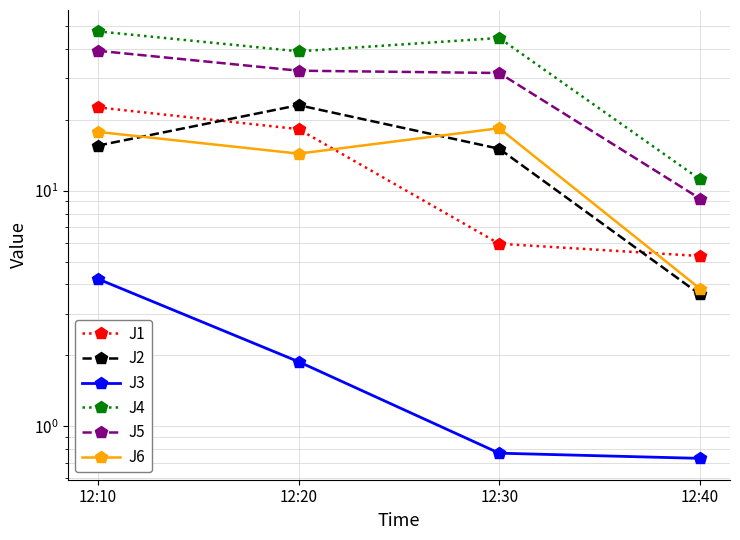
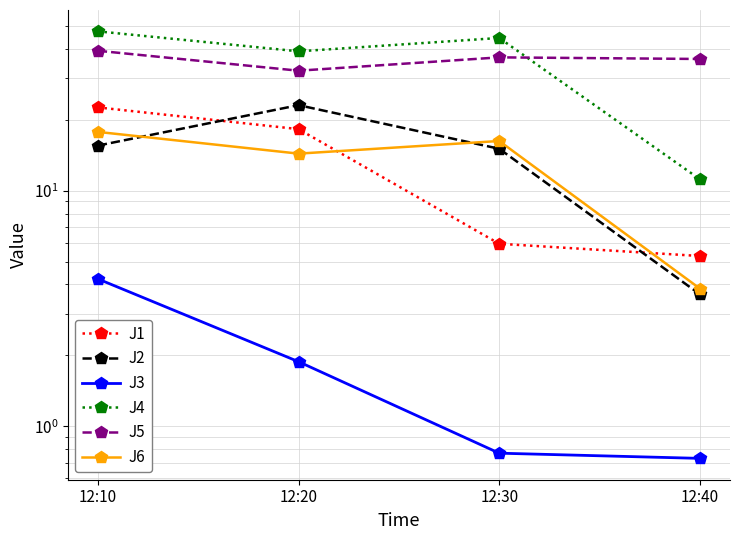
  {
    "J1": {
      "12:10": 23,
      "12:20": 18,
      "12:30": 6.0,
      "12:40": 5.3
    },
    "J2": {
      "12:10": 16,
      "12:20": 23,
      "12:30": 15,
      "12:40": 3.6
    },
    "J3": {
      "12:10": 4.2,
      "12:20": 1.9,
      "12:30": 0.77,
      "12:40": 0.73
    },
    "J4": {
      "12:10": 47,
      "12:20": 39,
      "12:30": 45,
      "12:40": 11
    },
    "J5": {
      "12:10": 39,
      "12:20": 32,
-     "12:30": 32,
-     "12:40": 9.3
+     "12:30": 37,
+     "12:40": 36
    },
    "J6": {
      "12:10": 18,
      "12:20": 14,
-     "12:30": 18,
+     "12:30": 16,
      "12:40": 3.8
    }
  }
